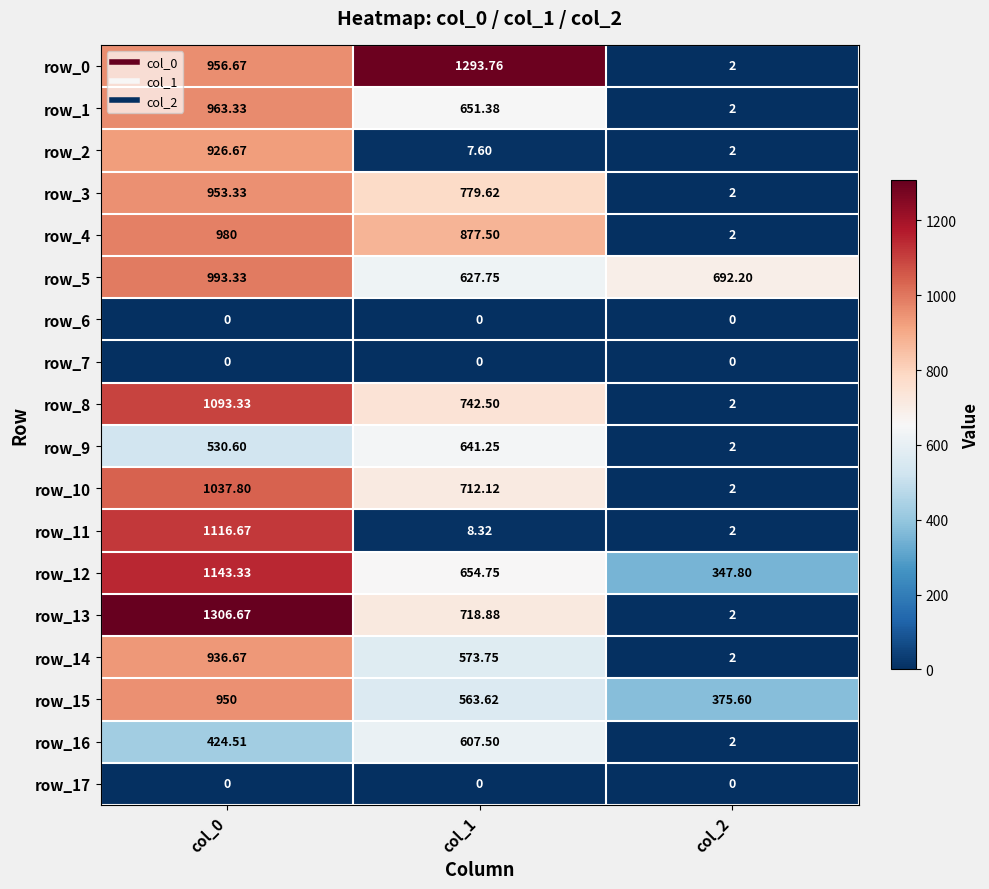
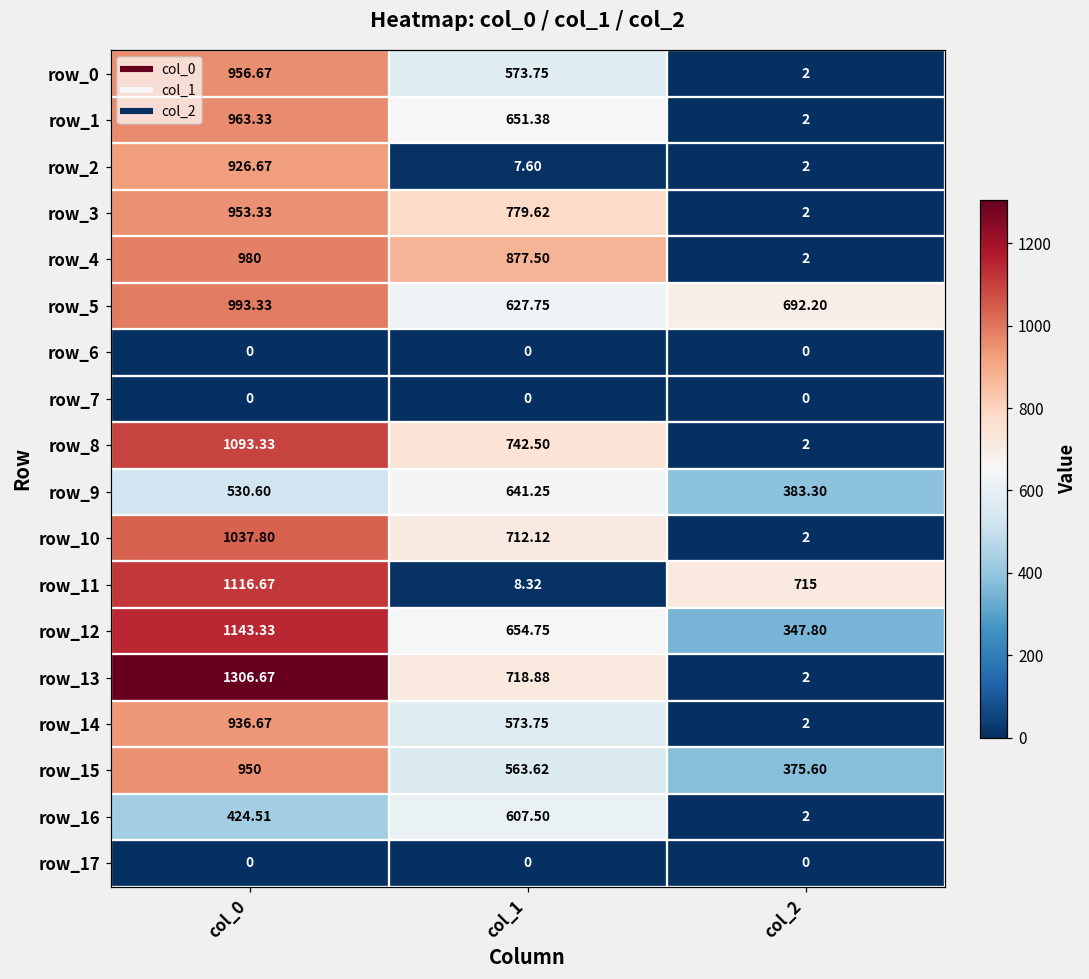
  {
    "row_0": {
      "col_0": 956.67,
-     "col_1": 1293.76,
+     "col_1": 573.75,
      "col_2": 2
    },
    "row_1": {
      "col_0": 963.33,
      "col_1": 651.38,
      "col_2": 2
    },
    "row_2": {
      "col_0": 926.67,
      "col_1": 7.60,
      "col_2": 2
    },
    "row_3": {
      "col_0": 953.33,
      "col_1": 779.62,
      "col_2": 2
    },
    "row_4": {
      "col_0": 980,
      "col_1": 877.50,
      "col_2": 2
    },
    "row_5": {
      "col_0": 993.33,
      "col_1": 627.75,
      "col_2": 692.20
    },
    "row_6": {
      "col_0": 0,
      "col_1": 0,
      "col_2": 0
    },
    "row_7": {
      "col_0": 0,
      "col_1": 0,
      "col_2": 0
    },
    "row_8": {
      "col_0": 1093.33,
      "col_1": 742.50,
      "col_2": 2
    },
    "row_9": {
      "col_0": 530.60,
      "col_1": 641.25,
-     "col_2": 2
+     "col_2": 383.30
    },
    "row_10": {
      "col_0": 1037.80,
      "col_1": 712.12,
      "col_2": 2
    },
    "row_11": {
      "col_0": 1116.67,
      "col_1": 8.32,
-     "col_2": 2
+     "col_2": 715
    },
    "row_12": {
      "col_0": 1143.33,
      "col_1": 654.75,
      "col_2": 347.80
    },
    "row_13": {
      "col_0": 1306.67,
      "col_1": 718.88,
      "col_2": 2
    },
    "row_14": {
      "col_0": 936.67,
      "col_1": 573.75,
      "col_2": 2
    },
    "row_15": {
      "col_0": 950,
      "col_1": 563.62,
      "col_2": 375.60
    },
    "row_16": {
      "col_0": 424.51,
      "col_1": 607.50,
      "col_2": 2
    },
    "row_17": {
      "col_0": 0,
      "col_1": 0,
      "col_2": 0
    }
  }
